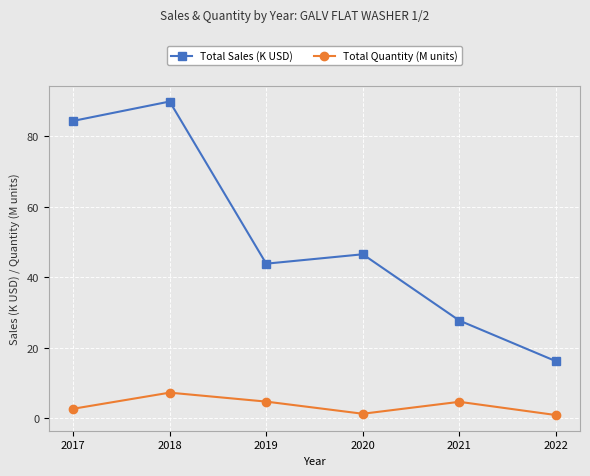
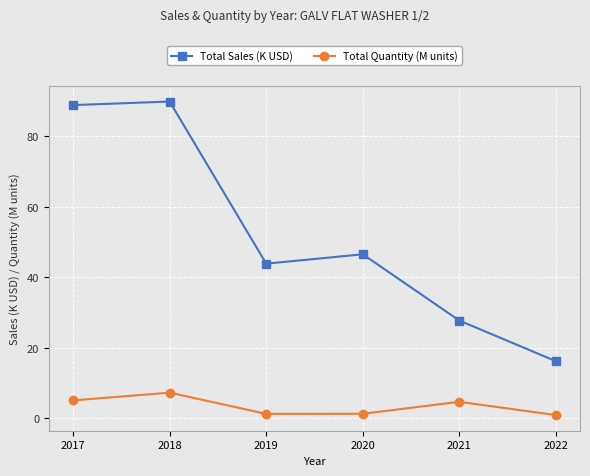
  {
    "Total Sales (K USD)": {
-     "2017": 84,
+     "2017": 89,
      "2018": 90,
      "2019": 44,
      "2020": 47,
      "2021": 28,
      "2022": 16
    },
    "Total Quantity (M units)": {
-     "2017": 3,
+     "2017": 5,
      "2018": 7,
-     "2019": 5,
+     "2019": 1,
      "2020": 1,
      "2021": 5,
      "2022": 1
    }
  }
